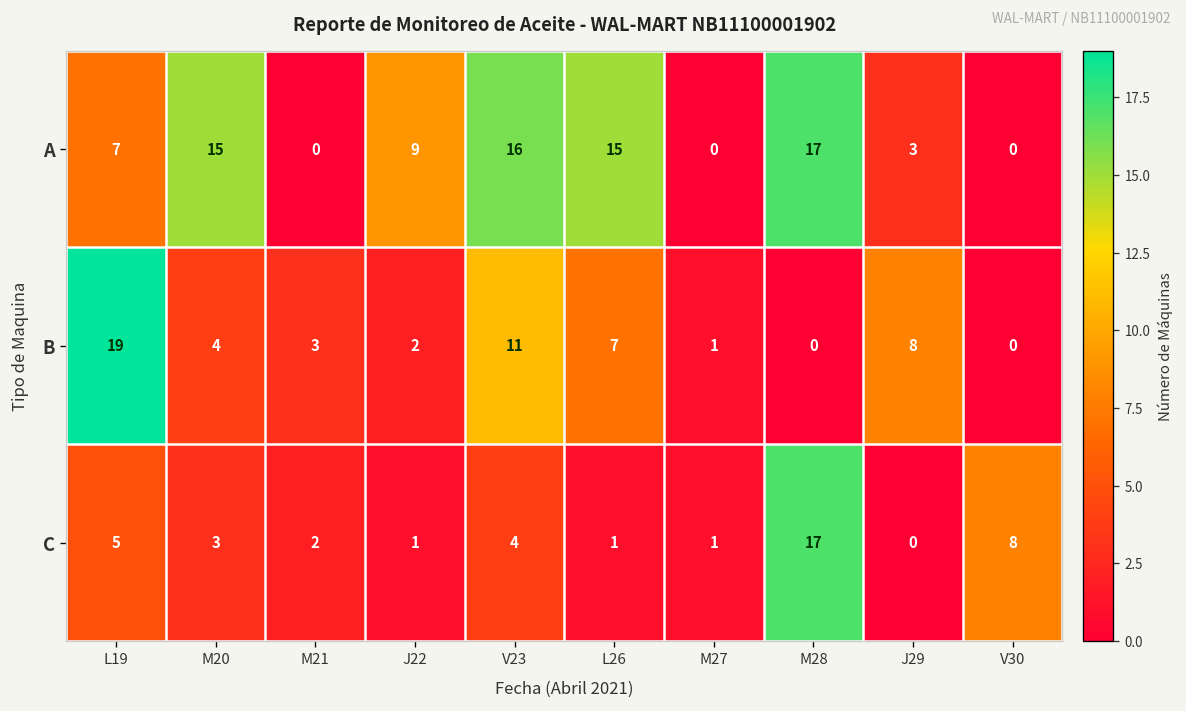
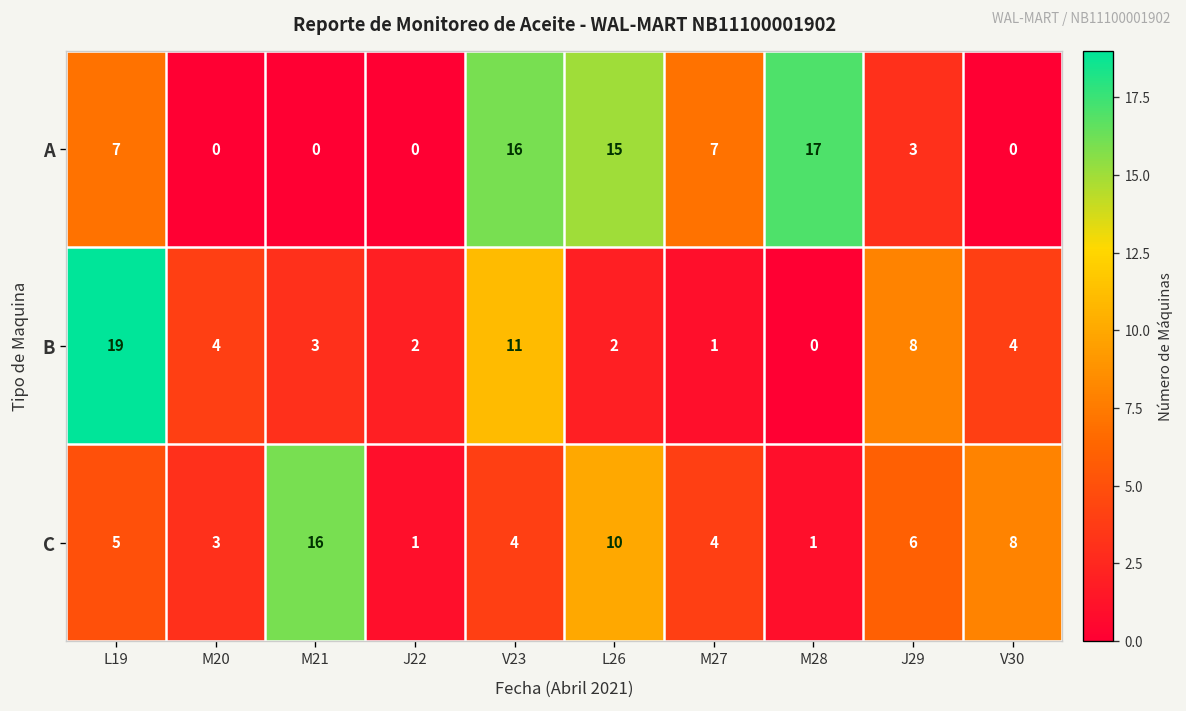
  {
    "A": {
      "L19": 7,
-     "M20": 15,
+     "M20": 0,
      "M21": 0,
-     "J22": 9,
+     "J22": 0,
      "V23": 16,
      "L26": 15,
-     "M27": 0,
+     "M27": 7,
      "M28": 17,
      "J29": 3,
      "V30": 0
    },
    "B": {
      "L19": 19,
      "M20": 4,
      "M21": 3,
      "J22": 2,
      "V23": 11,
-     "L26": 7,
+     "L26": 2,
      "M27": 1,
      "M28": 0,
      "J29": 8,
-     "V30": 0
+     "V30": 4
    },
    "C": {
      "L19": 5,
      "M20": 3,
-     "M21": 2,
+     "M21": 16,
      "J22": 1,
      "V23": 4,
-     "L26": 1,
-     "M27": 1,
-     "M28": 17,
-     "J29": 0,
+     "L26": 10,
+     "M27": 4,
+     "M28": 1,
+     "J29": 6,
      "V30": 8
    }
  }
